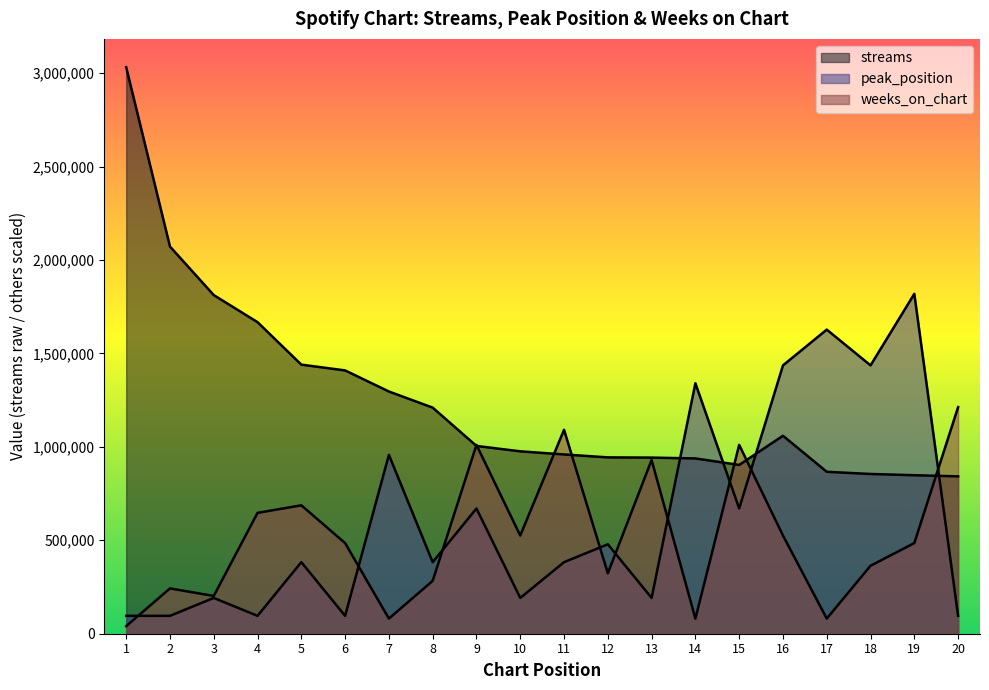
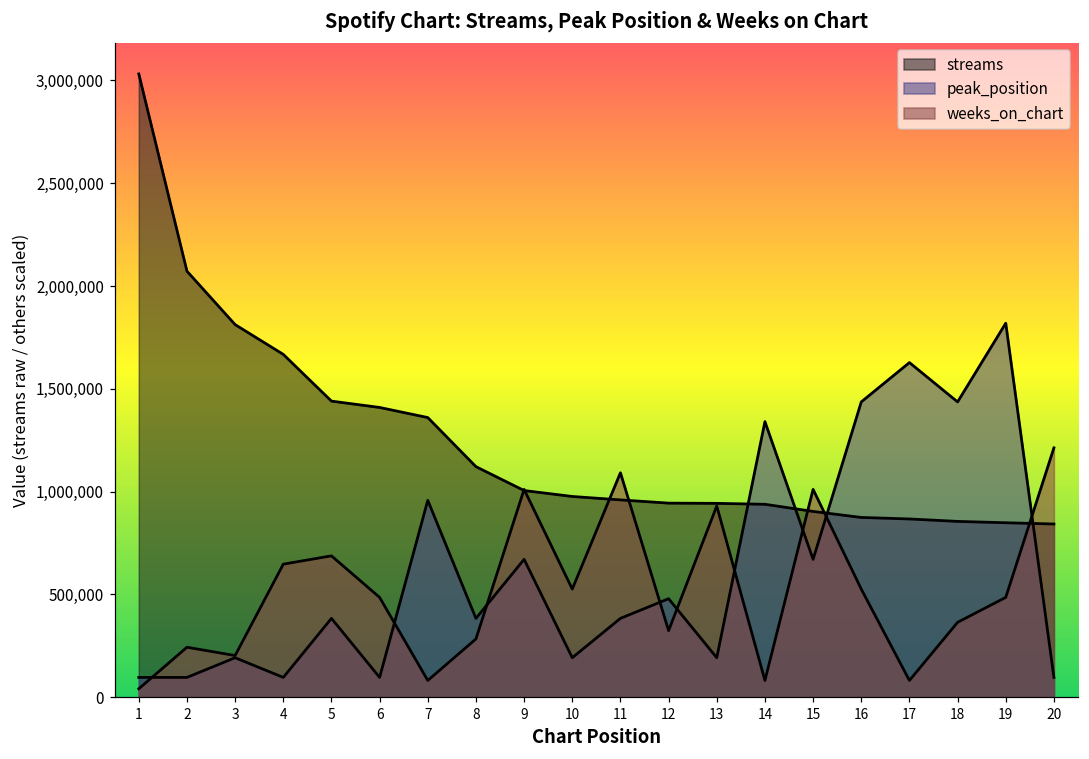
  {
    "streams": {
      "1": "3,030,000",
      "2": "2,070,000",
      "3": "1,810,000",
      "4": "1,670,000",
      "5": "1,440,000",
      "6": "1,410,000",
-     "7": "1,300,000",
-     "8": "1,210,000",
+     "7": "1,360,000",
+     "8": "1,120,000",
      "10": "980,000",
      "11": "960,000",
      "12": "940,000",
      "14": "940,000",
      "15": "900,000",
-     "16": "1,060,000",
+     "16": "870,000",
      "17": "870,000",
      "18": "850,000",
      "19": "850,000",
      "20": "840,000"
    },
    "peak_position": {
      "1": "100,000",
      "2": "100,000",
      "4": "100,000",
      "5": "380,000",
      "6": "100,000",
      "7": "960,000",
      "8": "380,000",
      "9": "670,000",
      "10": "190,000",
      "11": "380,000",
      "12": "480,000",
      "13": "190,000",
      "14": "1,340,000",
      "15": "670,000",
      "16": "1,440,000",
      "17": "1,630,000",
      "18": "1,440,000",
      "19": "1,820,000",
      "20": "100,000"
    },
    "weeks_on_chart": {
      "1": "40,000",
      "2": "240,000",
      "4": "650,000",
      "5": "690,000",
      "6": "490,000",
      "7": "80,000",
      "8": "280,000",
      "10": "530,000",
      "11": "1,090,000",
      "12": "320,000",
      "14": "80,000",
      "15": "1,010,000",
      "16": "530,000",
      "17": "80,000",
      "18": "360,000",
      "19": "490,000",
      "20": "1,210,000"
    }
  }
